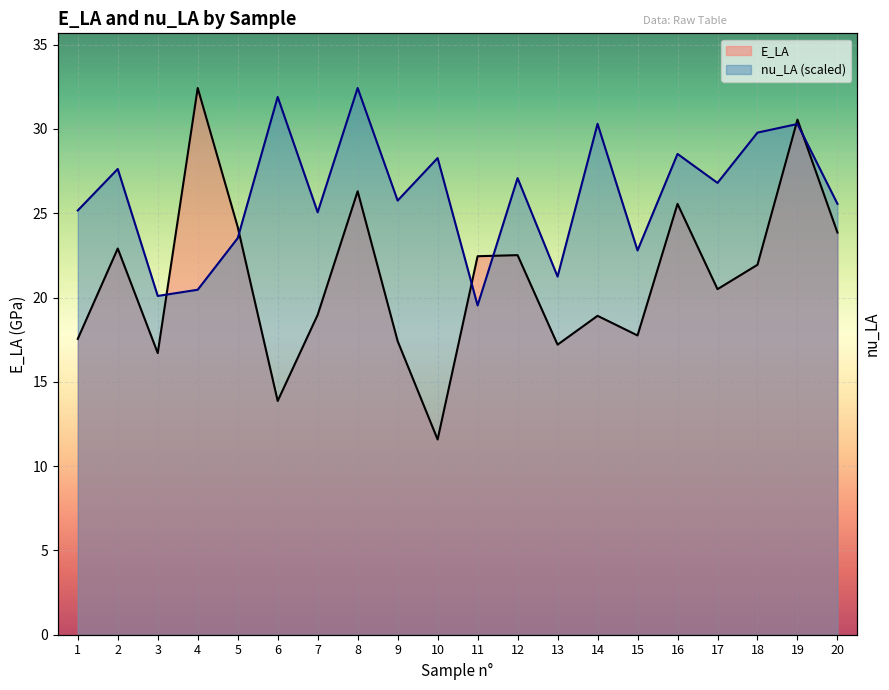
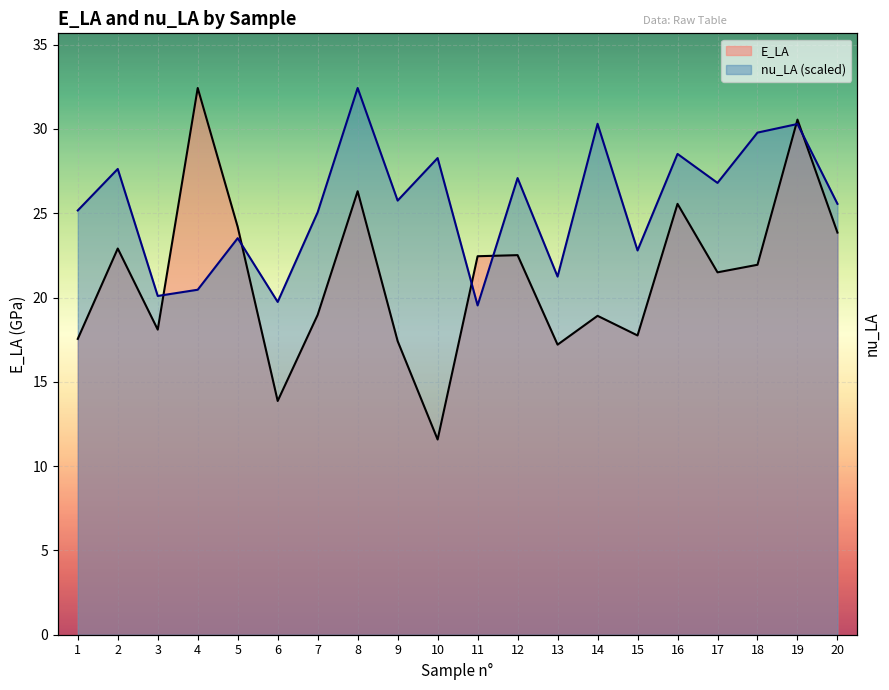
  {
    "E_LA": {
      "1": 17.5,
      "2": 22.9,
-     "3": 16.7,
+     "3": 18.1,
      "4": 32.4,
      "5": 24.2,
      "6": 13.9,
      "7": 19.0,
      "8": 26.3,
      "9": 17.4,
      "10": 11.6,
      "11": 22.5,
      "12": 22.5,
      "13": 17.2,
      "14": 18.9,
      "15": 17.8,
      "16": 25.6,
-     "17": 20.5,
+     "17": 21.5,
      "18": 21.9,
      "19": 30.6,
      "20": 23.9
    },
    "nu_LA (scaled)": {
      "1": 25.2,
      "2": 27.6,
      "3": 20.1,
      "4": 20.5,
      "5": 23.5,
-     "6": 31.9,
+     "6": 19.7,
      "7": 25.1,
      "8": 32.4,
      "9": 25.8,
      "10": 28.3,
      "11": 19.5,
      "12": 27.1,
      "13": 21.2,
      "14": 30.3,
      "15": 22.8,
      "16": 28.5,
      "17": 26.8,
      "18": 29.8,
      "19": 30.3,
      "20": 25.6
    }
  }
